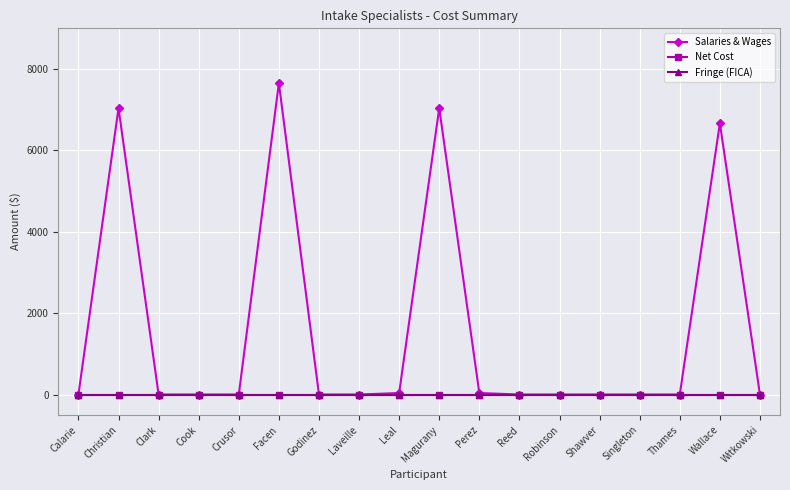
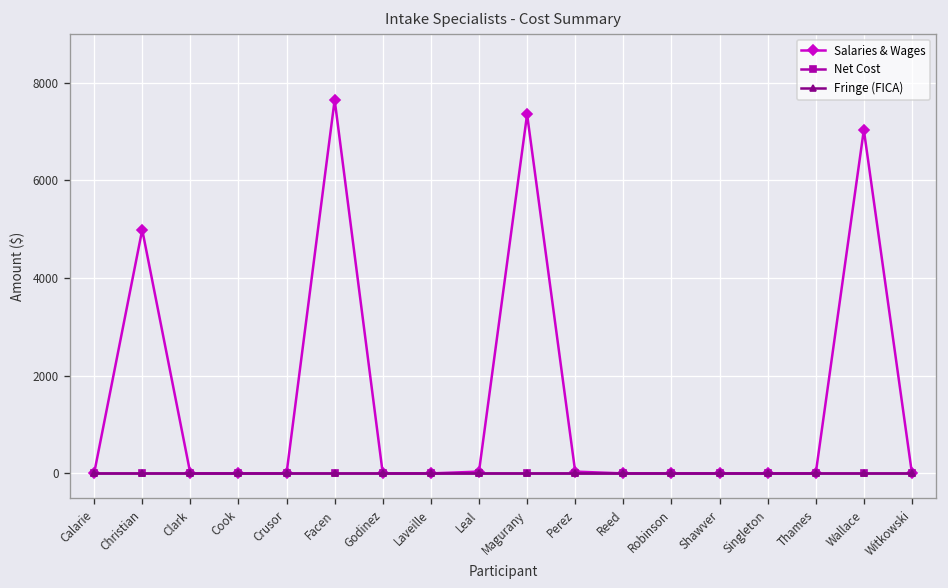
  {
    "Salaries & Wages": {
-     "Christian": 7000,
+     "Christian": 5000,
      "Facen": 7700,
-     "Magurany": 7000,
-     "Wallace": 6700
+     "Magurany": 7400,
+     "Wallace": 7000
    },
    "Fringe (FICA)": {
      "Christian": 0,
      "Facen": 0,
      "Magurany": 0,
      "Wallace": 0
    }
  }
